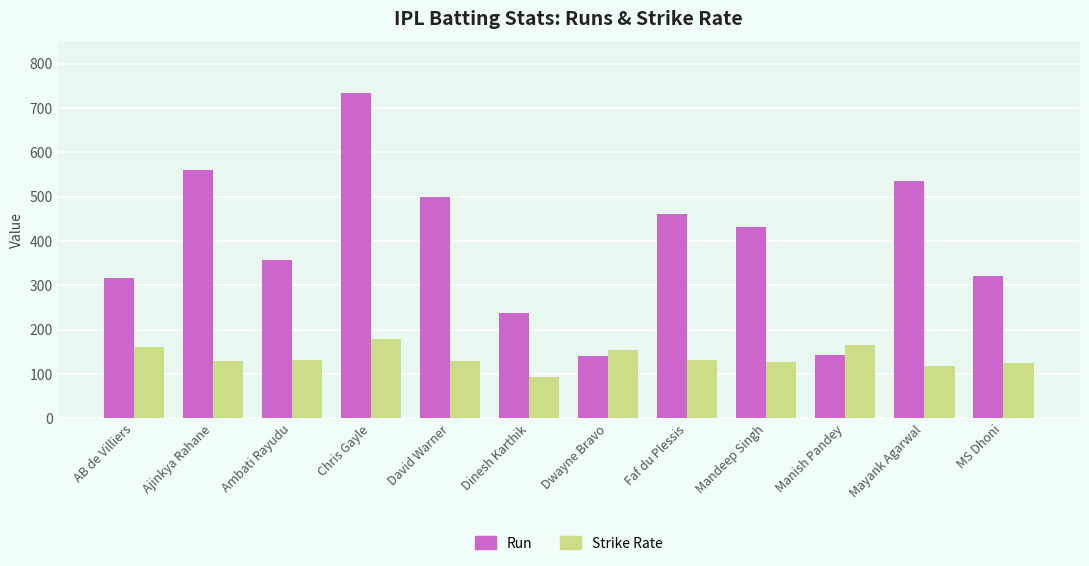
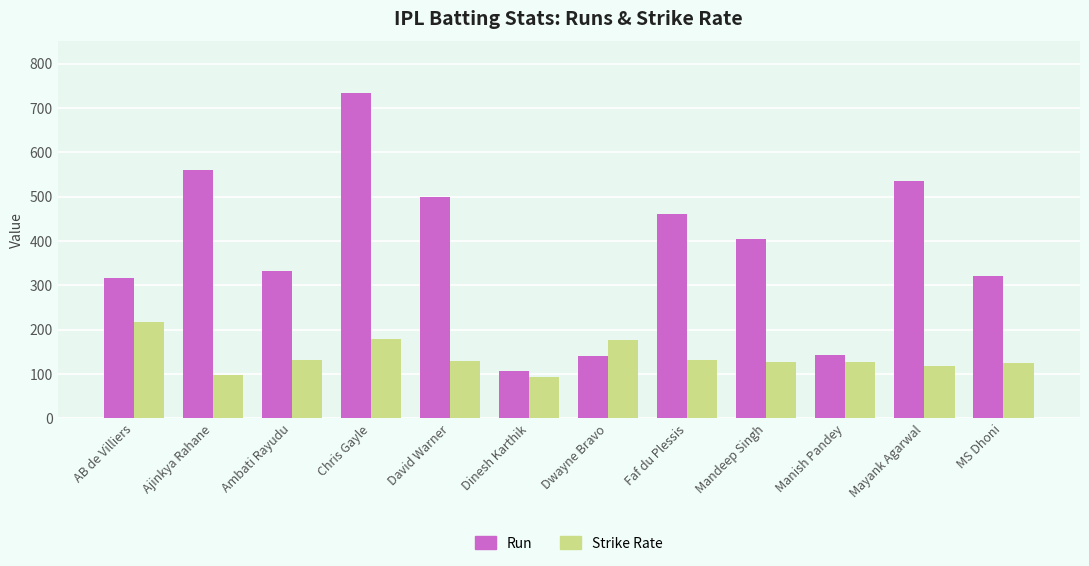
  {
    "Run": {
      "AB de Villiers": 320,
      "Ajinkya Rahane": 560,
-     "Ambati Rayudu": 360,
+     "Ambati Rayudu": 330,
      "Chris Gayle": 730,
      "David Warner": 500,
-     "Dinesh Karthik": 240,
+     "Dinesh Karthik": 110,
      "Dwayne Bravo": 140,
      "Faf du Plessis": 460,
-     "Mandeep Singh": 430,
+     "Mandeep Singh": 410,
      "Manish Pandey": 140,
      "Mayank Agarwal": 540,
      "MS Dhoni": 320
    },
    "Strike Rate": {
-     "AB de Villiers": 160,
-     "Ajinkya Rahane": 130,
+     "AB de Villiers": 220,
+     "Ajinkya Rahane": 100,
      "Ambati Rayudu": 130,
      "Chris Gayle": 180,
      "David Warner": 130,
      "Dinesh Karthik": 90,
-     "Dwayne Bravo": 150,
+     "Dwayne Bravo": 180,
      "Faf du Plessis": 130,
      "Mandeep Singh": 130,
-     "Manish Pandey": 170,
+     "Manish Pandey": 130,
      "Mayank Agarwal": 120,
      "MS Dhoni": 120
    }
  }
